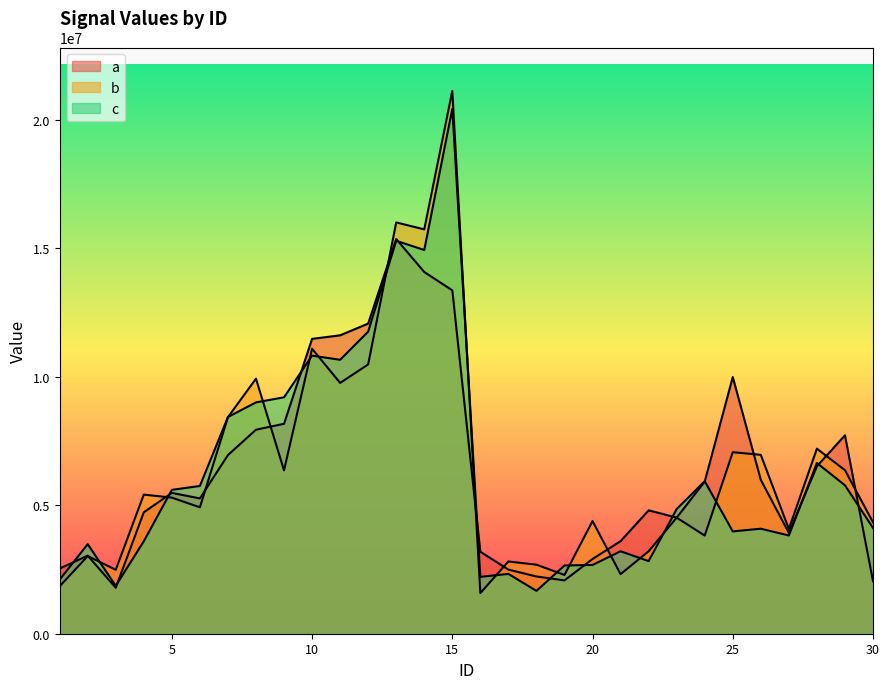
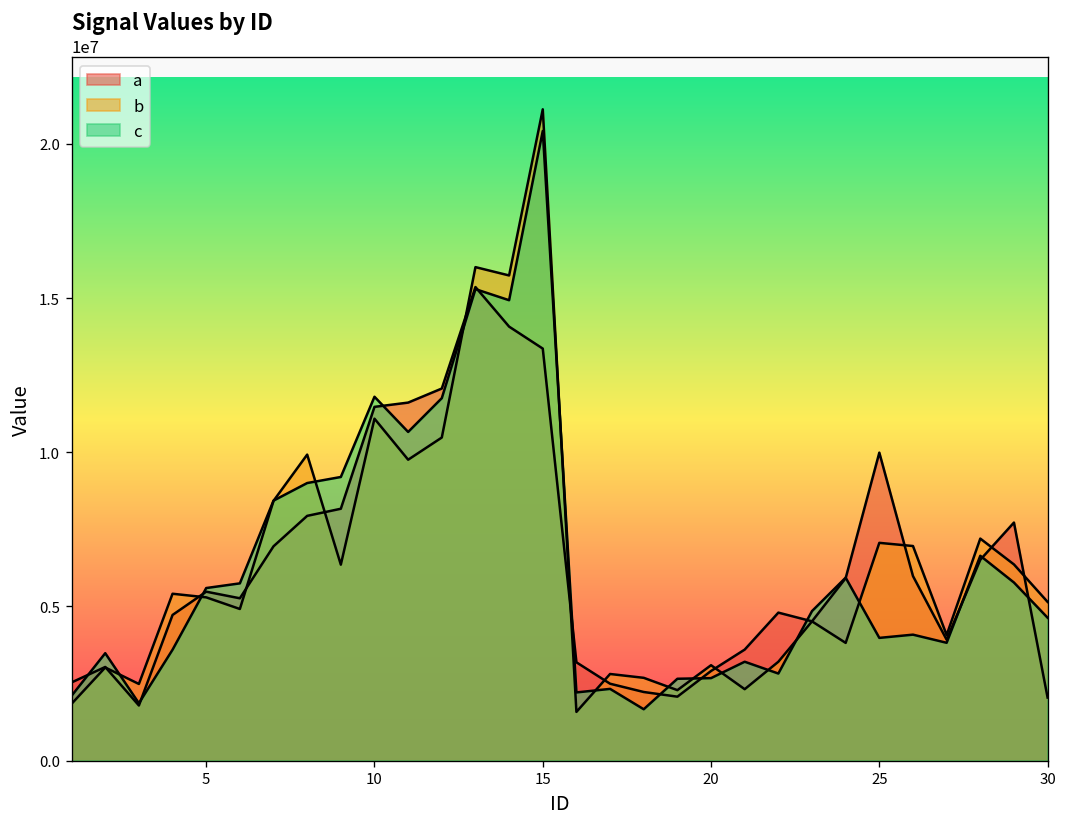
  {
    "a": {
      "5": 5500000,
      "10": 11500000,
      "15": 13400000,
      "20": 2900000,
      "25": 10000000,
      "30": 2000000
    },
    "b": {
      "5": 5300000,
      "10": 11100000,
      "15": 21100000,
-     "20": 4400000,
+     "20": 3100000,
      "25": 7100000,
-     "30": 4300000
+     "30": 5100000
    },
    "c": {
      "5": 5600000,
-     "10": 10800000,
+     "10": 11800000,
      "15": 20400000,
      "20": 2700000,
      "25": 4000000,
-     "30": 4100000
+     "30": 4600000
    }
  }
